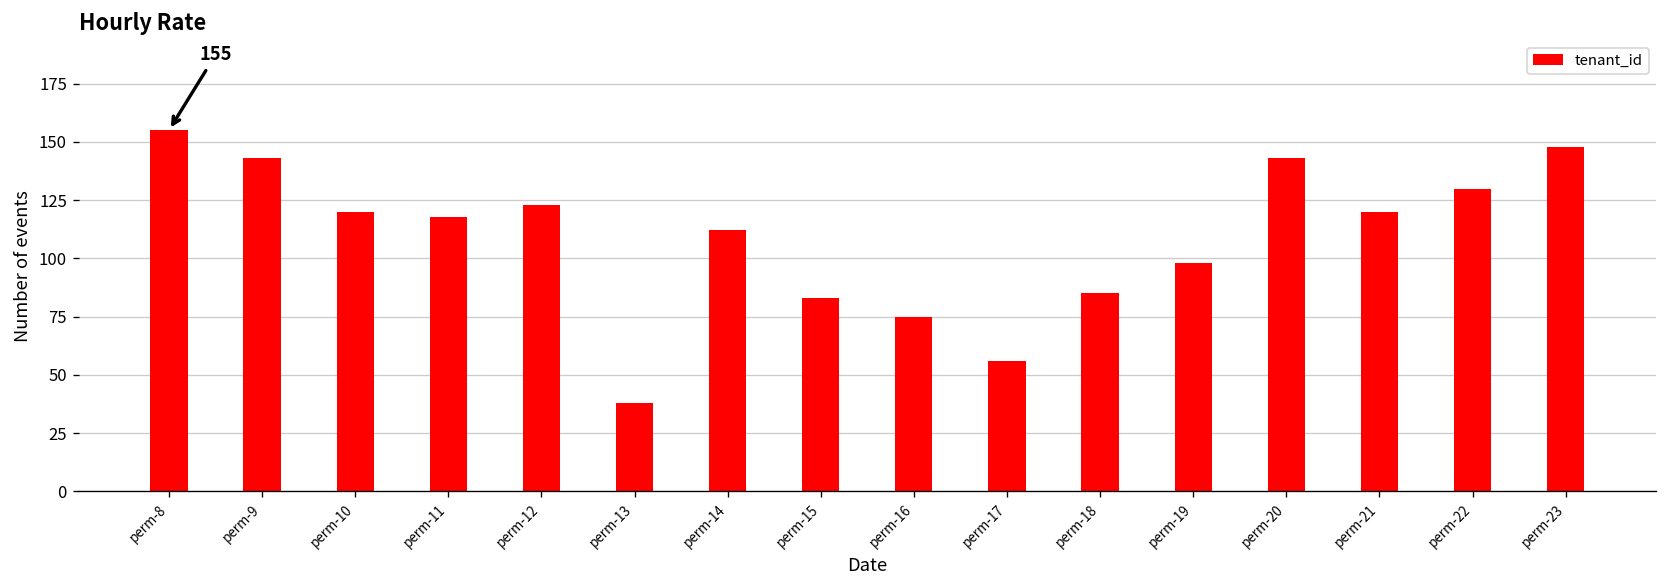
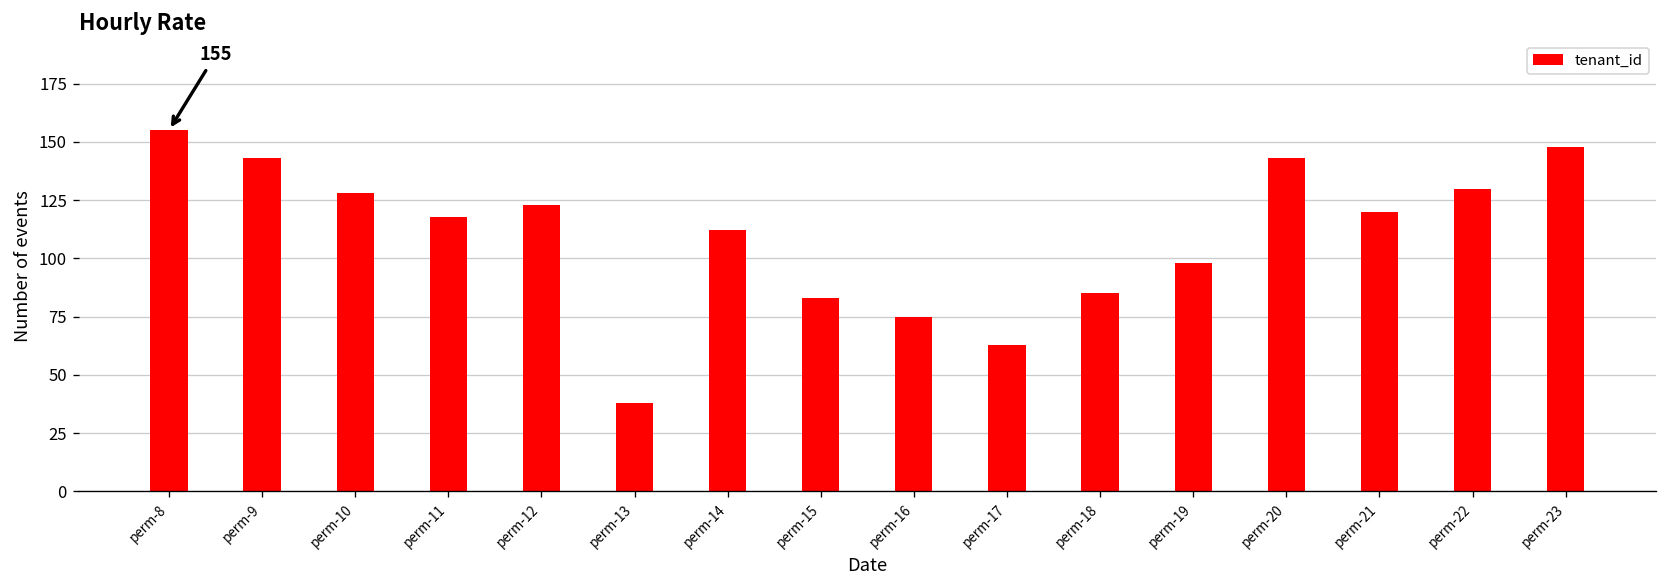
  {
    "perm-9": 143,
-   "perm-10": 120,
+   "perm-10": 128,
    "perm-11": 118,
    "perm-12": 123,
    "perm-13": 38,
    "perm-14": 112,
    "perm-15": 83,
    "perm-16": 75,
-   "perm-17": 56,
+   "perm-17": 63,
    "perm-18": 85,
    "perm-19": 98,
    "perm-20": 143,
    "perm-21": 120,
    "perm-22": 130,
    "perm-23": 148
  }
